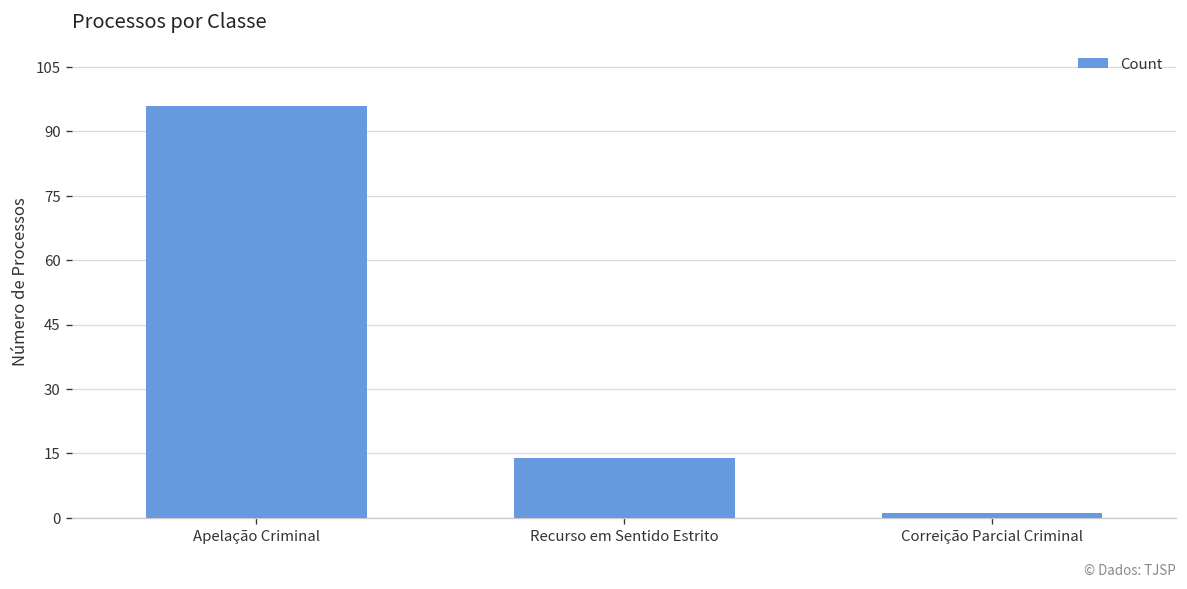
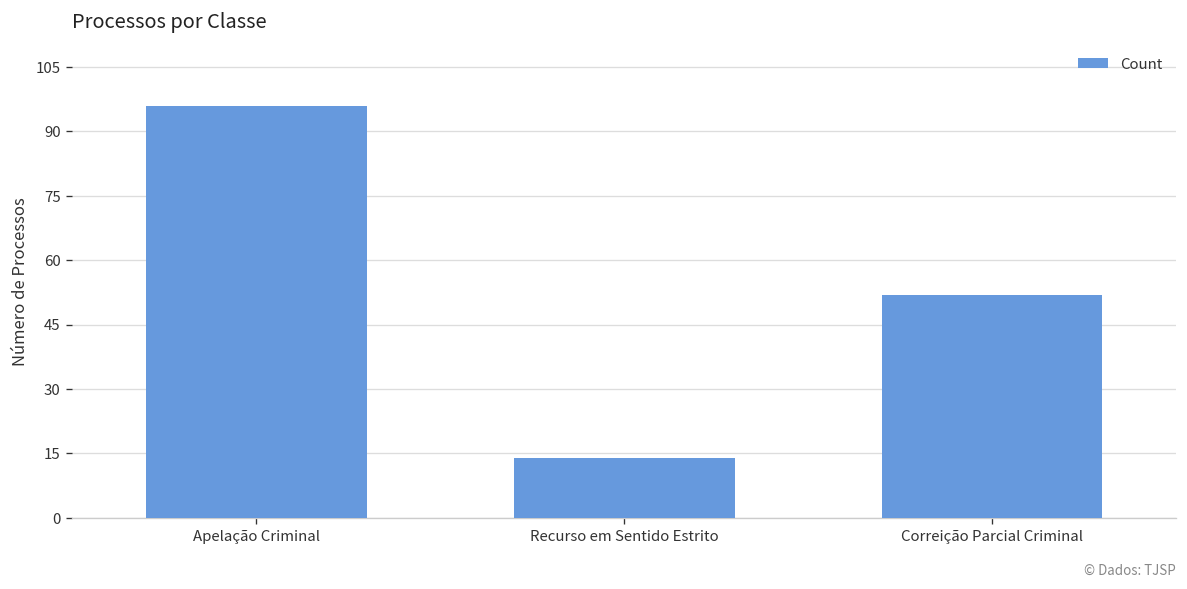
  {
    "Apelação Criminal": 96,
    "Recurso em Sentido Estrito": 14,
-   "Correição Parcial Criminal": 1
+   "Correição Parcial Criminal": 52
  }
